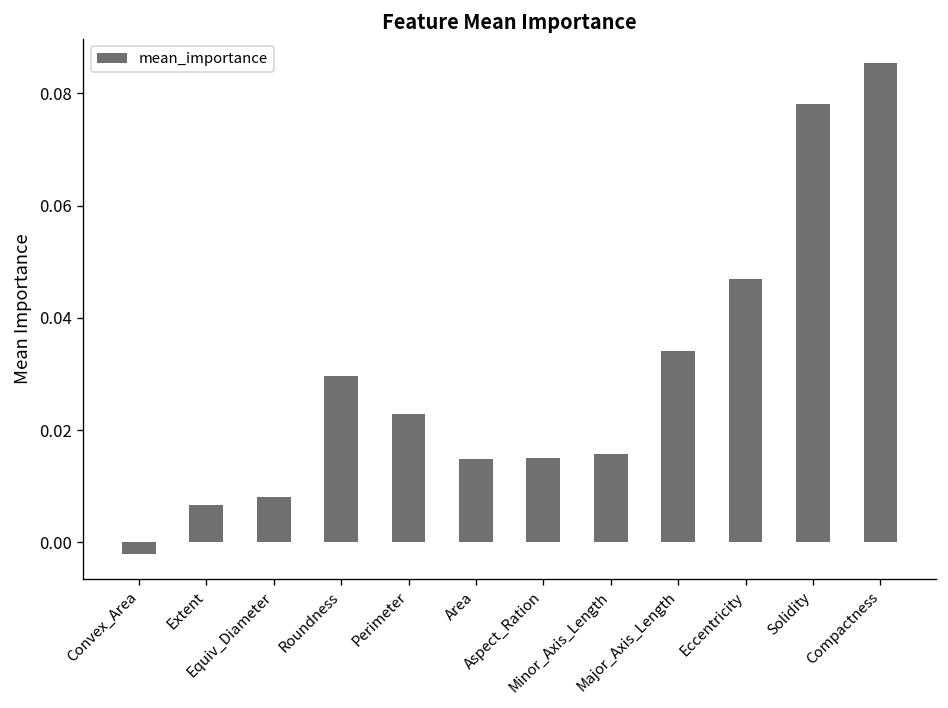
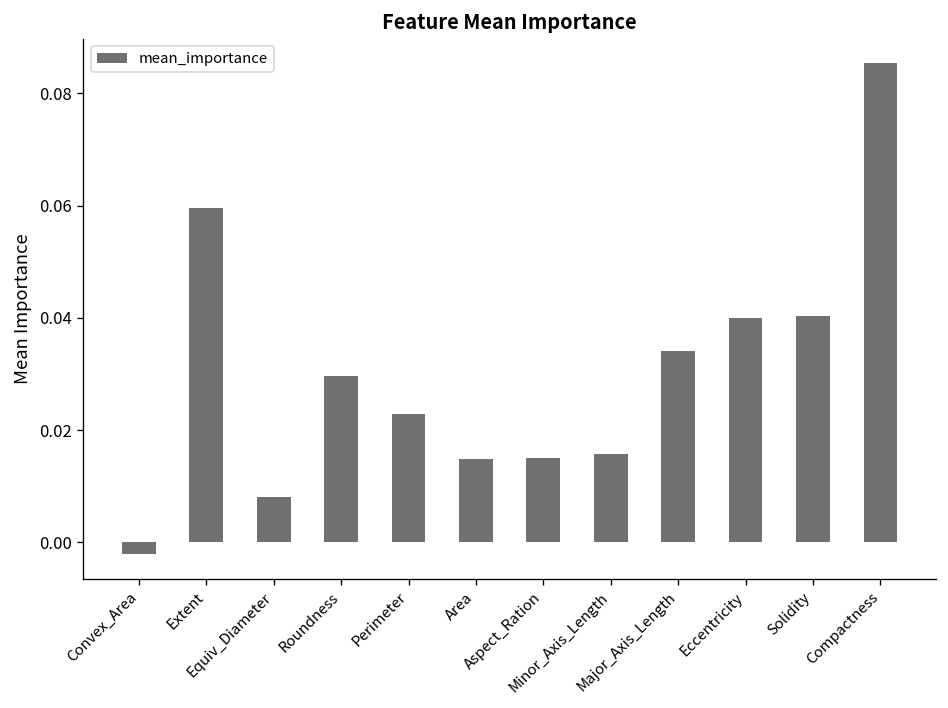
  {
    "Convex_Area": -0.002,
-   "Extent": 0.007,
+   "Extent": 0.060,
    "Equiv_Diameter": 0.008,
    "Roundness": 0.030,
    "Perimeter": 0.023,
    "Area": 0.015,
    "Aspect_Ration": 0.015,
    "Minor_Axis_Length": 0.016,
    "Major_Axis_Length": 0.034,
-   "Eccentricity": 0.047,
-   "Solidity": 0.078,
+   "Eccentricity": 0.040,
+   "Solidity": 0.040,
    "Compactness": 0.085
  }
